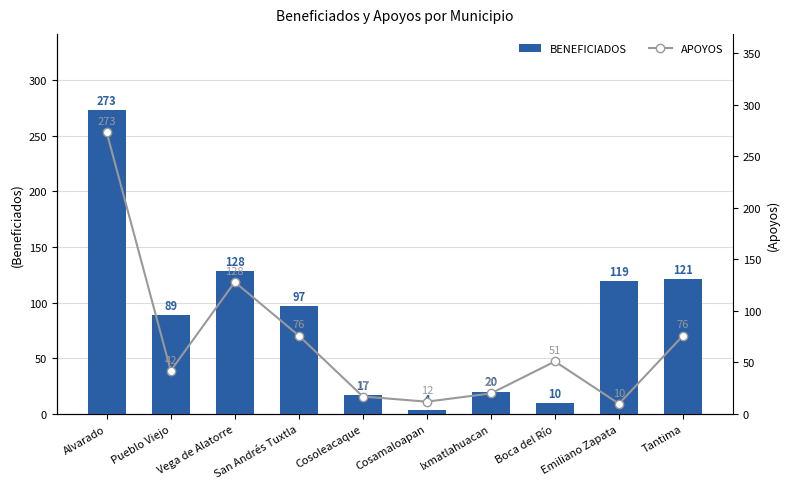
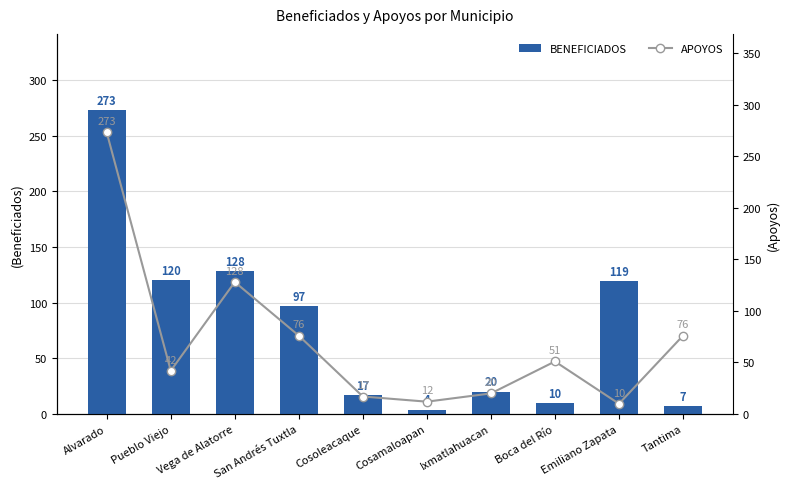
  {
    "BENEFICIADOS": {
      "Alvarado": 273,
-     "Pueblo Viejo": 89,
+     "Pueblo Viejo": 120,
      "San Andrés Tuxtla": 97,
      "Boca del Río": 10,
      "Emiliano Zapata": 119,
-     "Tantima": 121
+     "Tantima": 7
    },
    "APOYOS": {
      "Pueblo Viejo": 42,
      "San Andrés Tuxtla": 76,
      "Cosamaloapan": 12,
      "Boca del Río": 51,
      "Emiliano Zapata": 10,
      "Tantima": 76
    }
  }
